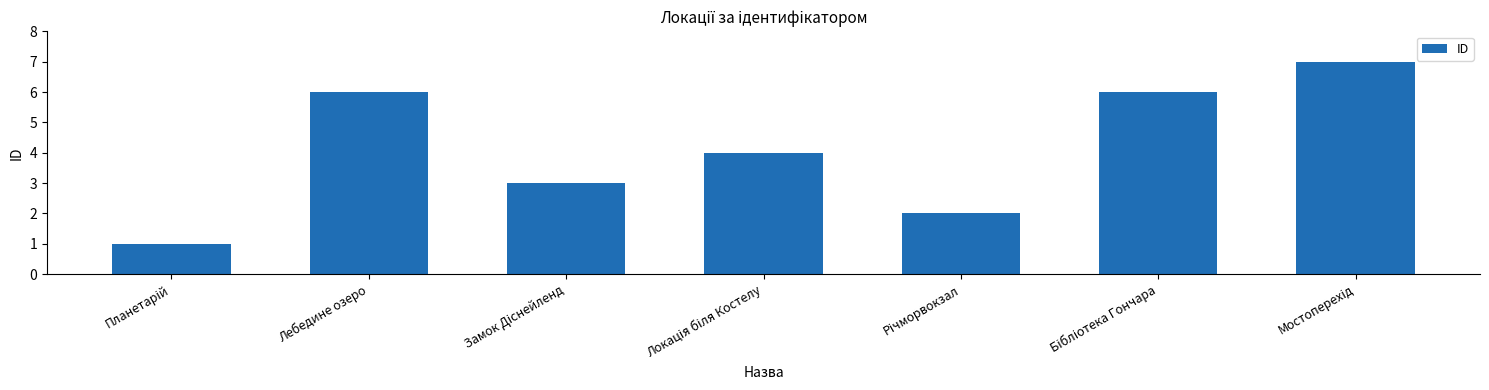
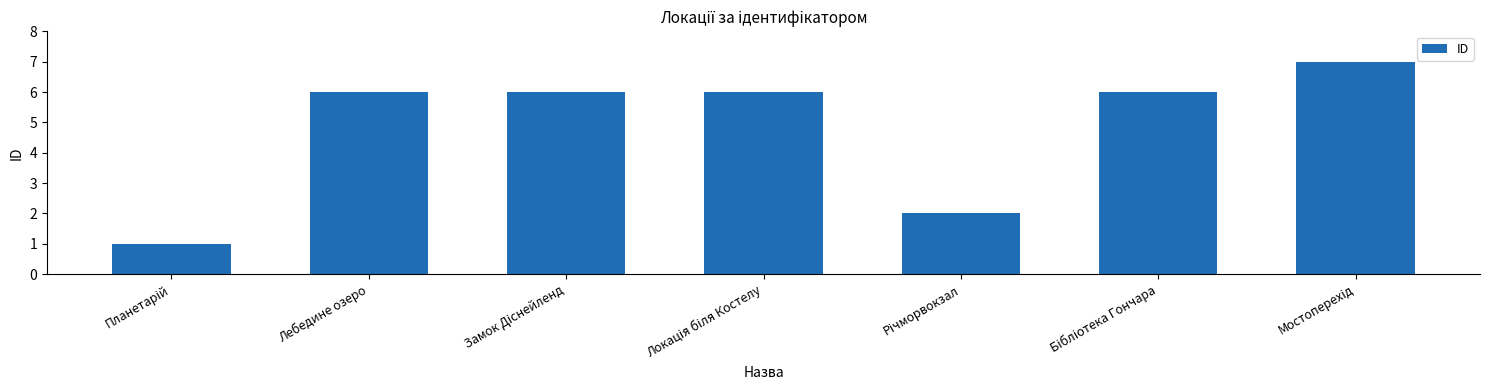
  {
    "Планетарій": 1,
    "Лебедине озеро": 6,
-   "Замок Діснейленд": 3,
-   "Локація біля Костелу": 4,
+   "Замок Діснейленд": 6,
+   "Локація біля Костелу": 6,
    "Річморвокзал": 2,
    "Бібліотека Гончара": 6,
    "Мостоперехід": 7
  }
